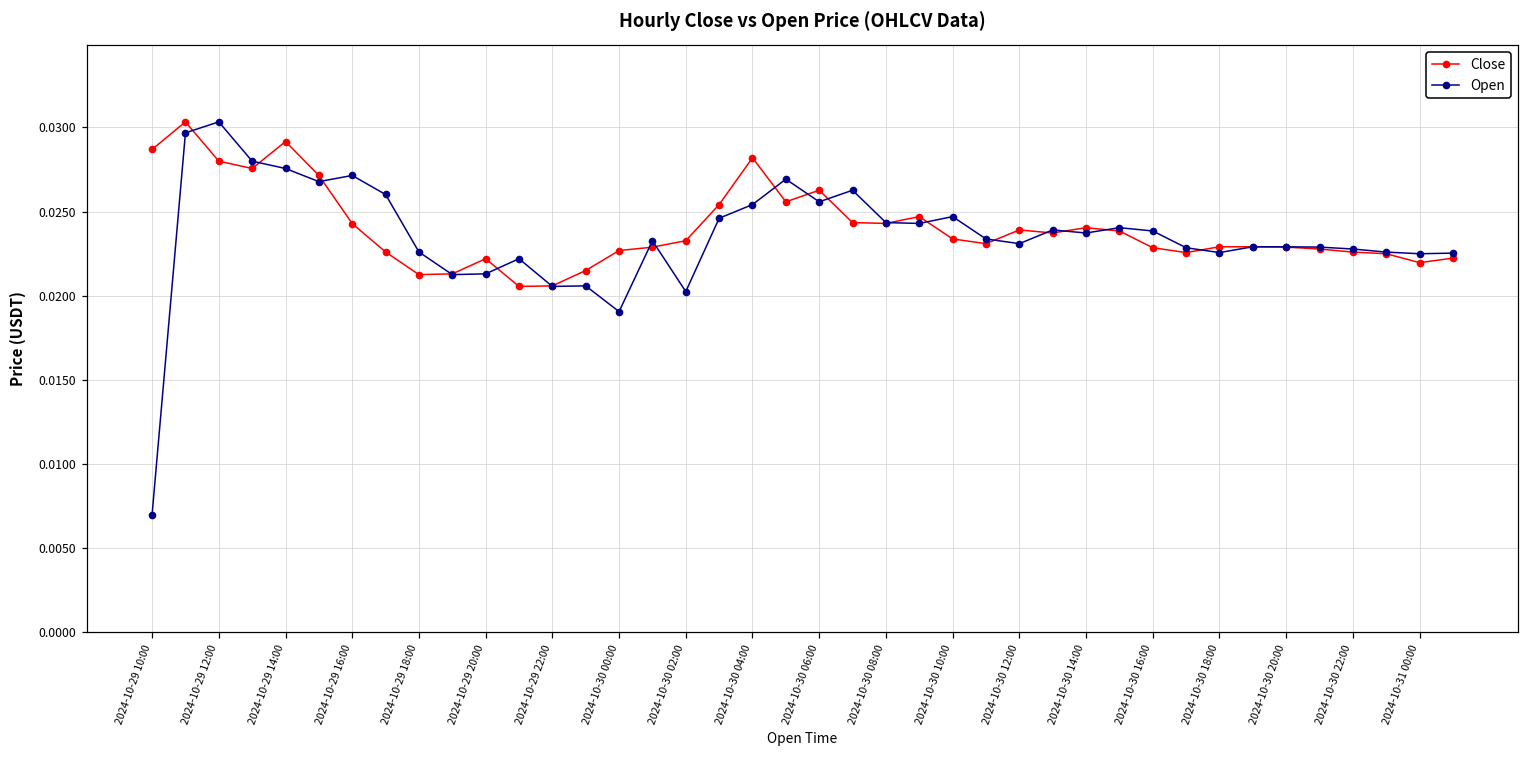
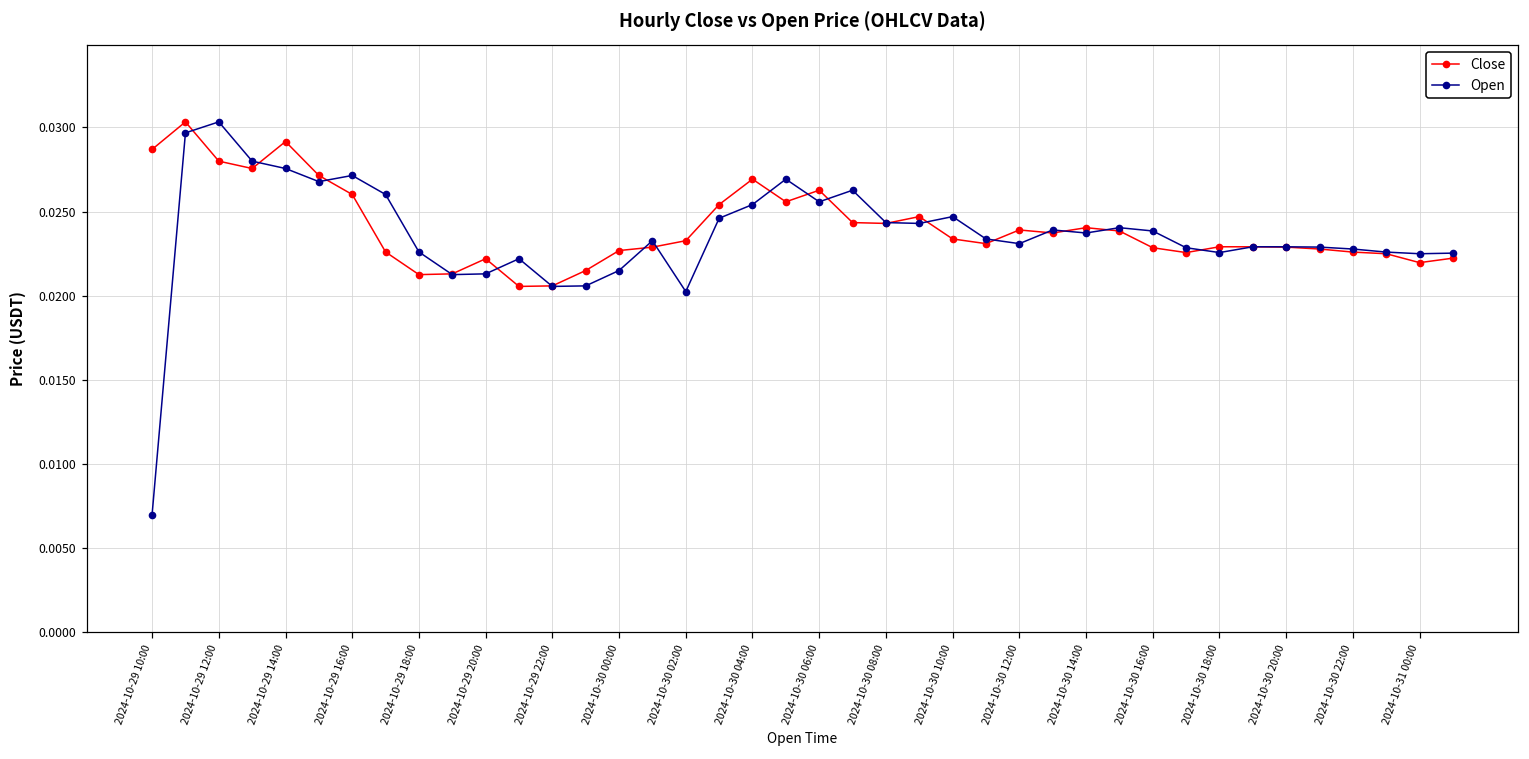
  {
    "Close": {
      "2024-10-29 10:00": 0.0287,
      "2024-10-29 12:00": 0.0280,
      "2024-10-29 14:00": 0.0292,
-     "2024-10-29 16:00": 0.0243,
+     "2024-10-29 16:00": 0.0260,
      "2024-10-29 18:00": 0.0213,
      "2024-10-29 20:00": 0.0222,
      "2024-10-30 00:00": 0.0227,
      "2024-10-30 02:00": 0.0233,
-     "2024-10-30 04:00": 0.0282,
+     "2024-10-30 04:00": 0.0269,
      "2024-10-30 06:00": 0.0263,
      "2024-10-30 10:00": 0.0234,
      "2024-10-30 12:00": 0.0239,
      "2024-10-30 14:00": 0.0240,
      "2024-10-30 16:00": 0.0229,
      "2024-10-30 18:00": 0.0229,
      "2024-10-30 22:00": 0.0226,
      "2024-10-31 00:00": 0.0220
    },
    "Open": {
      "2024-10-29 10:00": 0.0070,
      "2024-10-29 12:00": 0.0303,
      "2024-10-29 14:00": 0.0276,
      "2024-10-29 16:00": 0.0272,
      "2024-10-29 18:00": 0.0226,
      "2024-10-29 20:00": 0.0213,
-     "2024-10-30 00:00": 0.0191,
+     "2024-10-30 00:00": 0.0215,
      "2024-10-30 02:00": 0.0203,
      "2024-10-30 04:00": 0.0254,
      "2024-10-30 06:00": 0.0256,
      "2024-10-30 10:00": 0.0247,
      "2024-10-30 12:00": 0.0231,
      "2024-10-30 14:00": 0.0237,
      "2024-10-30 16:00": 0.0239,
      "2024-10-30 18:00": 0.0226,
      "2024-10-30 22:00": 0.0228,
      "2024-10-31 00:00": 0.0225
    }
  }
